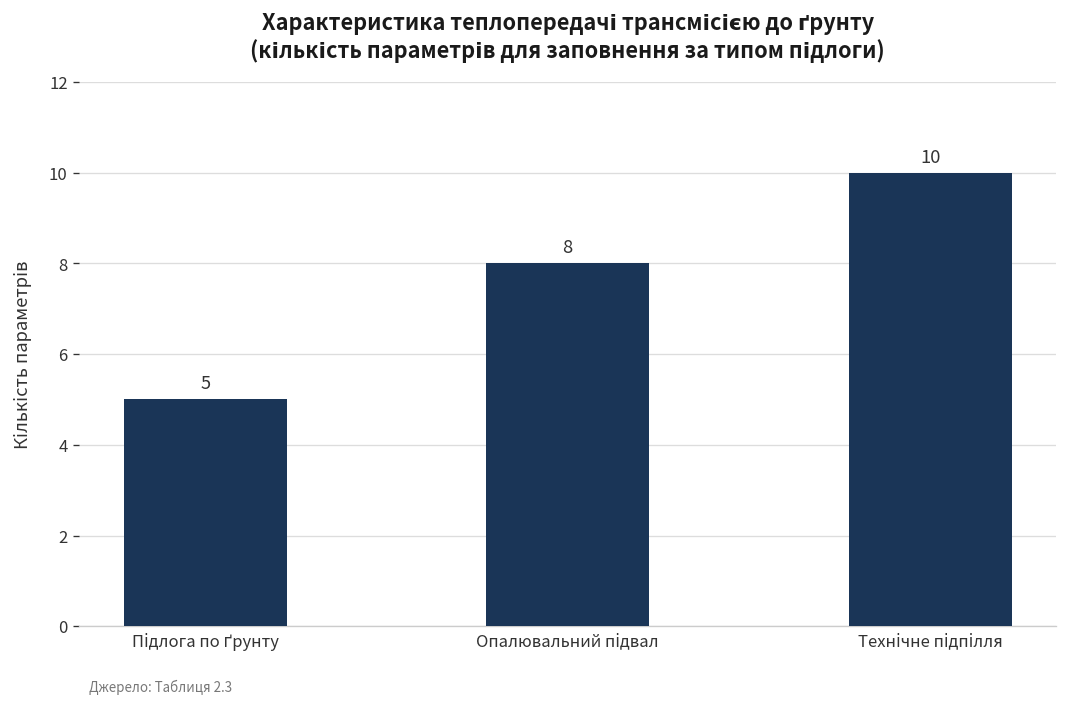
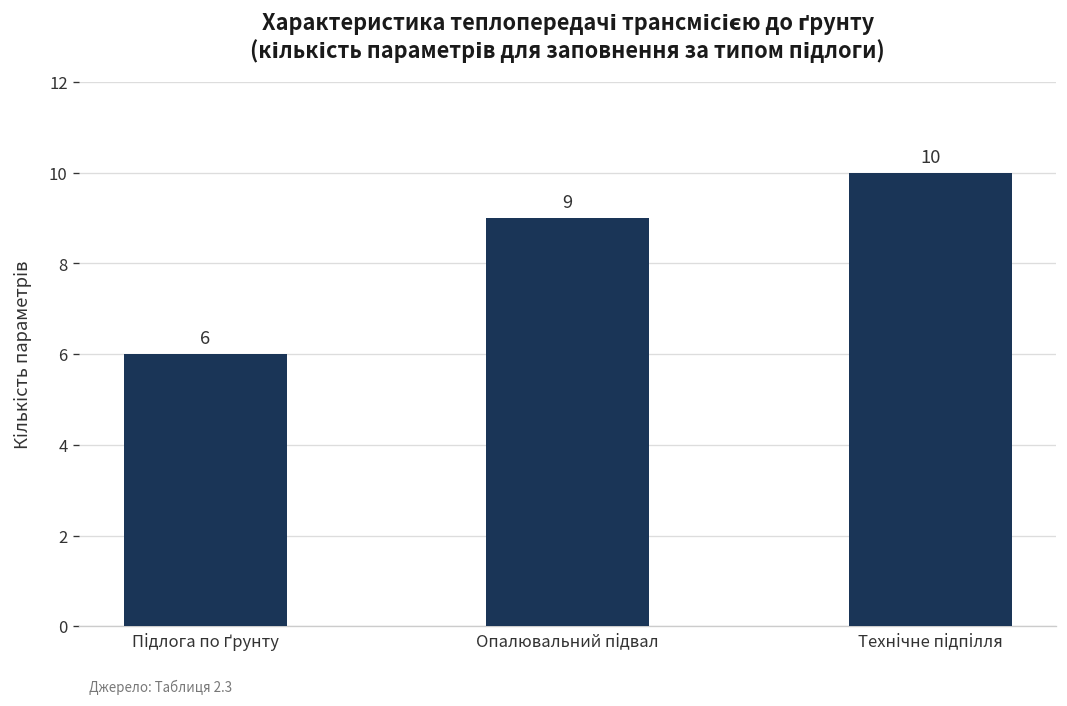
  {
-   "Підлога по ґрунту": 5,
-   "Опалювальний підвал": 8,
+   "Підлога по ґрунту": 6,
+   "Опалювальний підвал": 9,
    "Технічне підпілля": 10
  }
